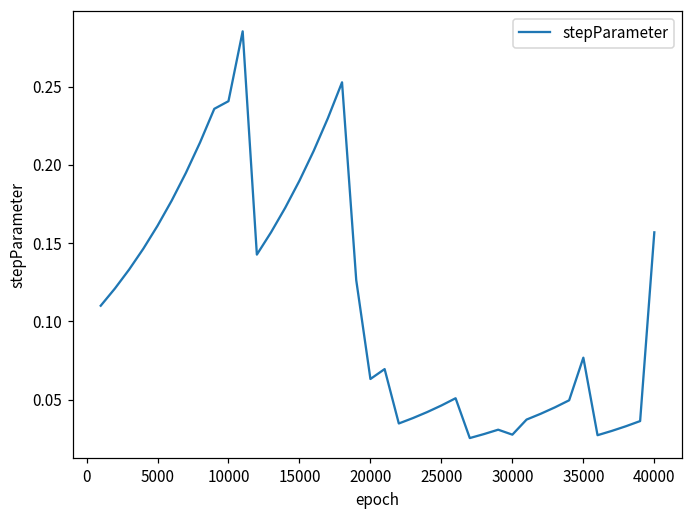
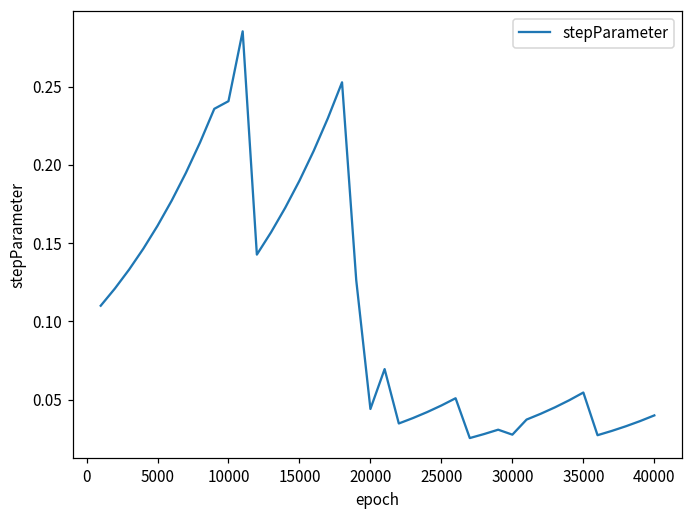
  {
    "5000": 0.161,
    "10000": 0.241,
    "15000": 0.190,
-   "20000": 0.063,
+   "20000": 0.044,
    "25000": 0.046,
    "30000": 0.028,
-   "35000": 0.077,
-   "40000": 0.157
+   "35000": 0.055,
+   "40000": 0.040
  }
